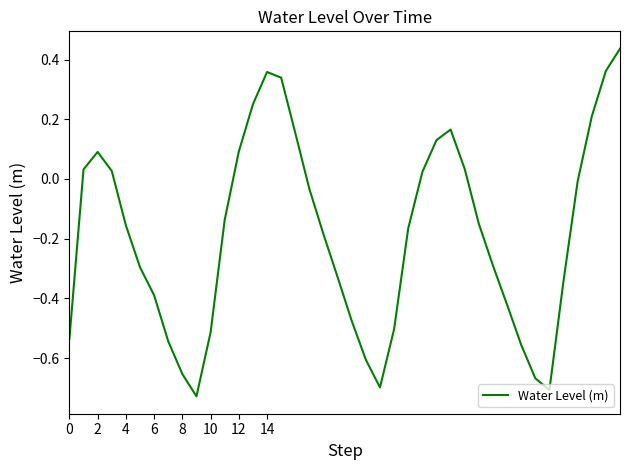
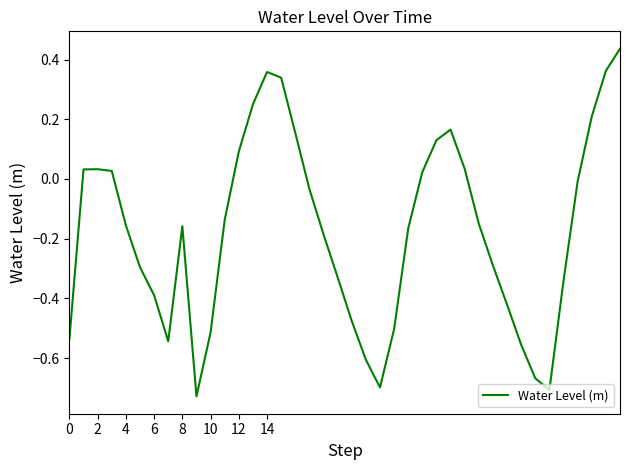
  {
    "0": -0.54,
-   "2": 0.09,
+   "2": 0.03,
    "4": -0.16,
    "6": -0.39,
-   "8": -0.65,
+   "8": -0.16,
    "10": -0.51,
    "12": 0.09,
    "14": 0.36
  }
